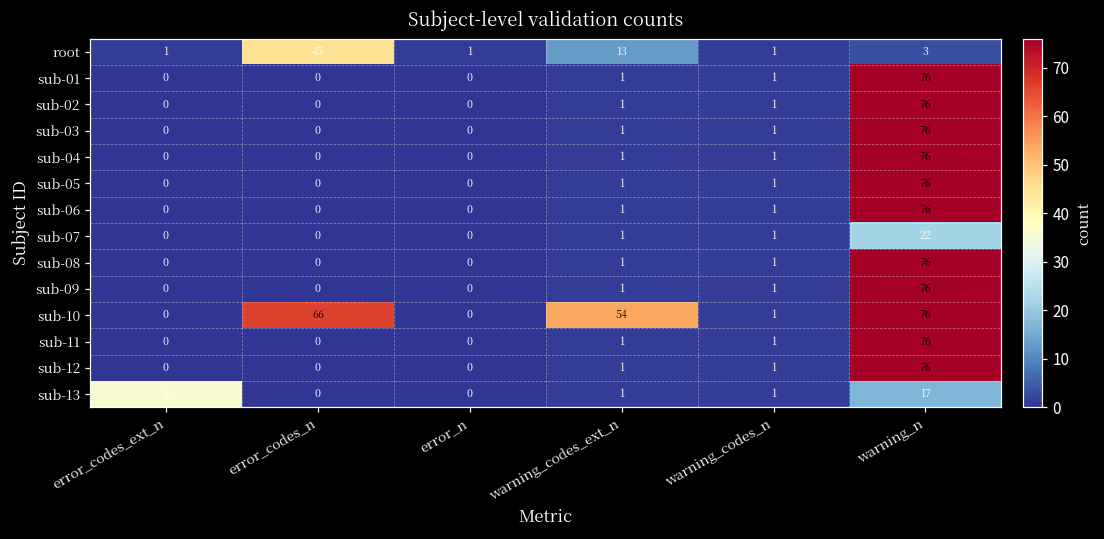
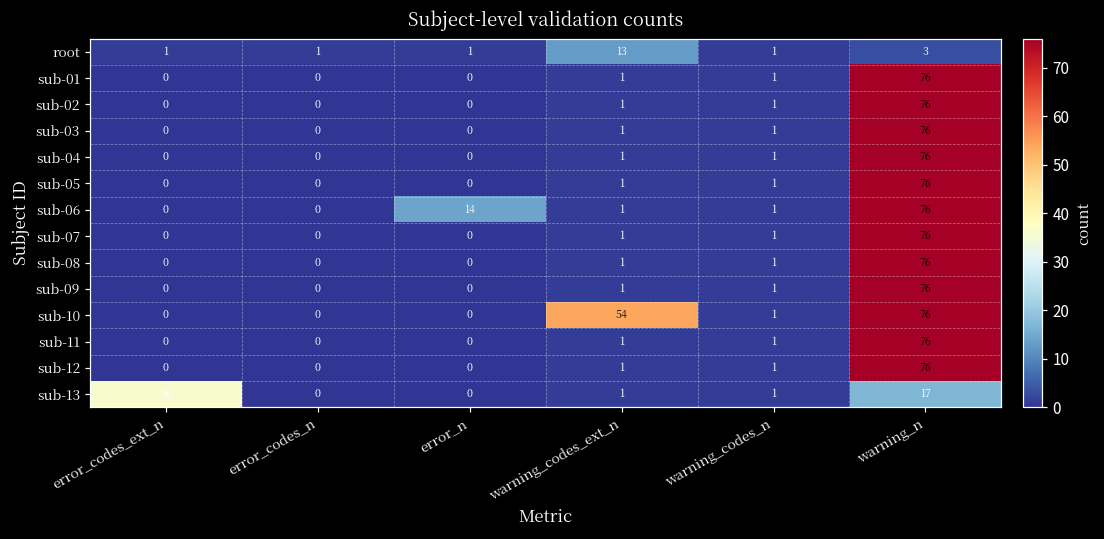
  {
    "root": {
      "error_codes_ext_n": 1,
-     "error_codes_n": 45,
+     "error_codes_n": 1,
      "error_n": 1,
      "warning_codes_ext_n": 13,
      "warning_codes_n": 1,
      "warning_n": 3
    },
    "sub-01": {
      "error_codes_ext_n": 0,
      "error_codes_n": 0,
      "error_n": 0,
      "warning_codes_ext_n": 1,
      "warning_codes_n": 1,
      "warning_n": 76
    },
    "sub-02": {
      "error_codes_ext_n": 0,
      "error_codes_n": 0,
      "error_n": 0,
      "warning_codes_ext_n": 1,
      "warning_codes_n": 1,
      "warning_n": 76
    },
    "sub-03": {
      "error_codes_ext_n": 0,
      "error_codes_n": 0,
      "error_n": 0,
      "warning_codes_ext_n": 1,
      "warning_codes_n": 1,
      "warning_n": 76
    },
    "sub-04": {
      "error_codes_ext_n": 0,
      "error_codes_n": 0,
      "error_n": 0,
      "warning_codes_ext_n": 1,
      "warning_codes_n": 1,
      "warning_n": 76
    },
    "sub-05": {
      "error_codes_ext_n": 0,
      "error_codes_n": 0,
      "error_n": 0,
      "warning_codes_ext_n": 1,
      "warning_codes_n": 1,
      "warning_n": 76
    },
    "sub-06": {
      "error_codes_ext_n": 0,
      "error_codes_n": 0,
-     "error_n": 0,
+     "error_n": 14,
      "warning_codes_ext_n": 1,
      "warning_codes_n": 1,
      "warning_n": 76
    },
    "sub-07": {
      "error_codes_ext_n": 0,
      "error_codes_n": 0,
      "error_n": 0,
      "warning_codes_ext_n": 1,
      "warning_codes_n": 1,
-     "warning_n": 22
+     "warning_n": 76
    },
    "sub-08": {
      "error_codes_ext_n": 0,
      "error_codes_n": 0,
      "error_n": 0,
      "warning_codes_ext_n": 1,
      "warning_codes_n": 1,
      "warning_n": 76
    },
    "sub-09": {
      "error_codes_ext_n": 0,
      "error_codes_n": 0,
      "error_n": 0,
      "warning_codes_ext_n": 1,
      "warning_codes_n": 1,
      "warning_n": 76
    },
    "sub-10": {
      "error_codes_ext_n": 0,
-     "error_codes_n": 66,
+     "error_codes_n": 0,
      "error_n": 0,
      "warning_codes_ext_n": 54,
      "warning_codes_n": 1,
      "warning_n": 76
    },
    "sub-11": {
      "error_codes_ext_n": 0,
      "error_codes_n": 0,
      "error_n": 0,
      "warning_codes_ext_n": 1,
      "warning_codes_n": 1,
      "warning_n": 76
    },
    "sub-12": {
      "error_codes_ext_n": 0,
      "error_codes_n": 0,
      "error_n": 0,
      "warning_codes_ext_n": 1,
      "warning_codes_n": 1,
      "warning_n": 76
    },
    "sub-13": {
      "error_codes_ext_n": 36,
      "error_codes_n": 0,
      "error_n": 0,
      "warning_codes_ext_n": 1,
      "warning_codes_n": 1,
      "warning_n": 17
    }
  }
